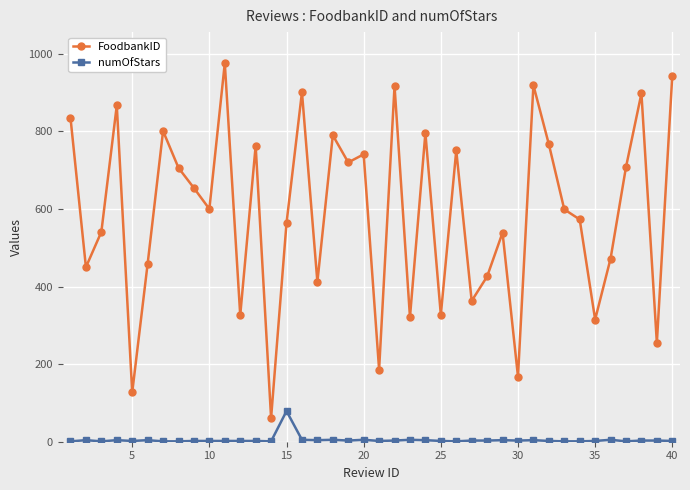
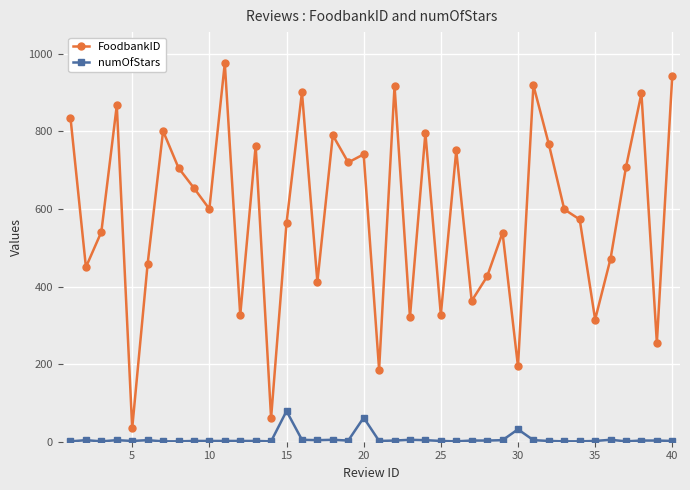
  {
    "FoodbankID": {
-     "5": 130,
+     "5": 40,
      "10": 600,
      "15": 560,
      "20": 740,
      "25": 330,
-     "30": 170,
+     "30": 190,
      "35": 320,
      "40": 940
    },
    "numOfStars": {
      "5": 0,
      "10": 0,
      "15": 80,
-     "20": 10,
+     "20": 60,
      "25": 0,
-     "30": 0,
+     "30": 30,
      "35": 0,
      "40": 0
    }
  }
